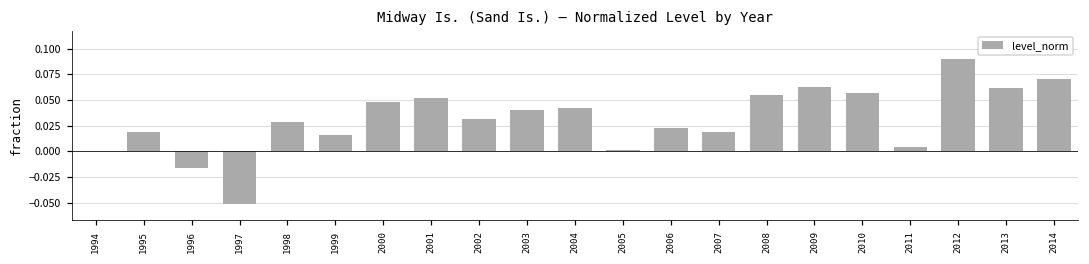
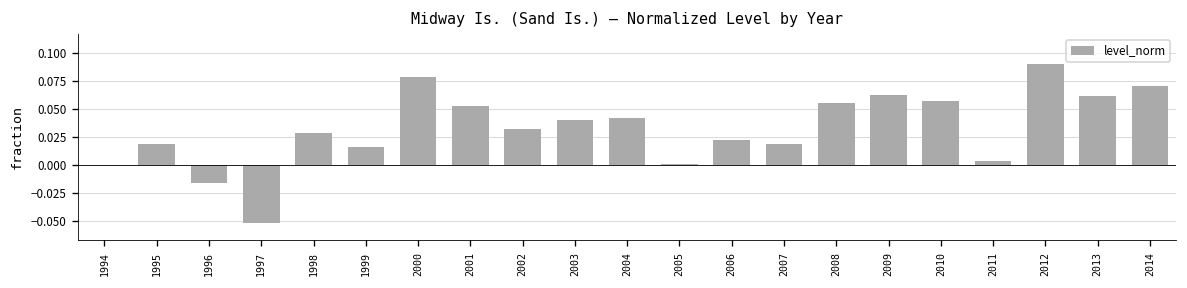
  {
    "1994": 0.00,
    "1995": 0.02,
    "1996": -0.02,
    "1997": -0.05,
    "1998": 0.03,
    "1999": 0.02,
-   "2000": 0.05,
+   "2000": 0.08,
    "2001": 0.05,
    "2002": 0.03,
    "2003": 0.04,
    "2004": 0.04,
    "2006": 0.02,
    "2007": 0.02,
    "2008": 0.05,
    "2009": 0.06,
    "2010": 0.06,
    "2011": 0.00,
    "2012": 0.09,
    "2013": 0.06,
    "2014": 0.07
  }
